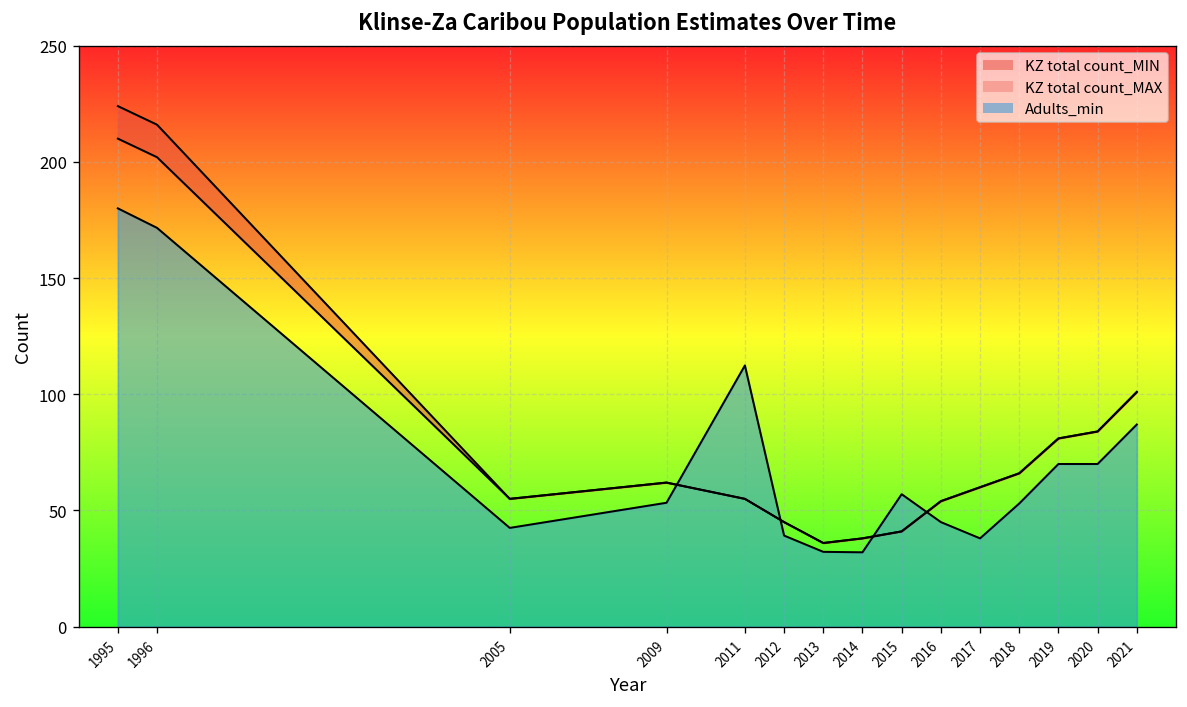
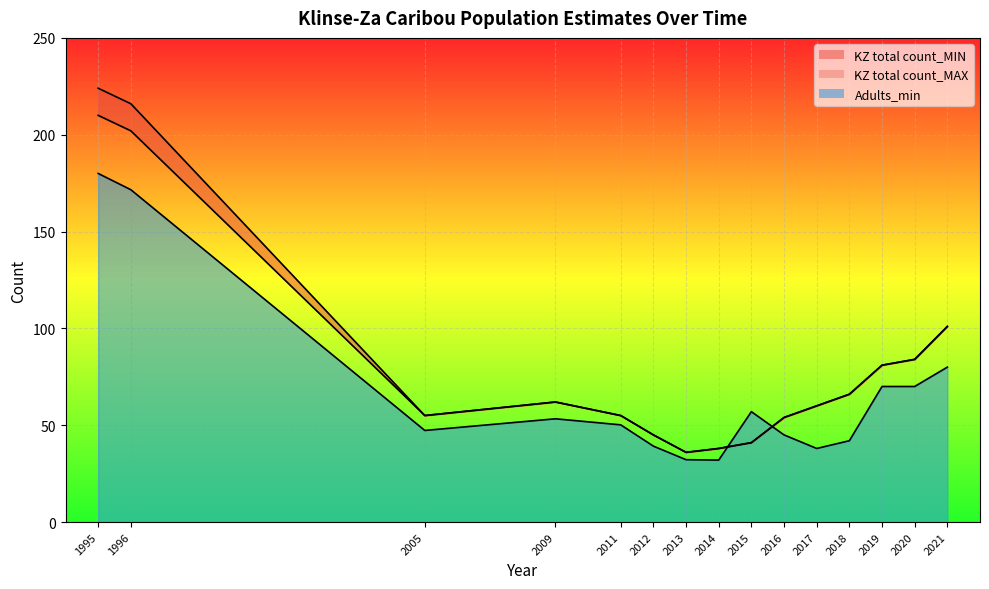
  {
    "Adults_min": {
      "1995": 180,
      "1996": 172,
-     "2005": 43,
+     "2005": 47,
      "2009": 53,
-     "2011": 112,
+     "2011": 50,
      "2012": 39,
      "2013": 32,
      "2014": 32,
      "2015": 57,
      "2016": 45,
      "2017": 38,
-     "2018": 53,
+     "2018": 42,
      "2019": 70,
      "2020": 70,
-     "2021": 87
+     "2021": 80
    }
  }
